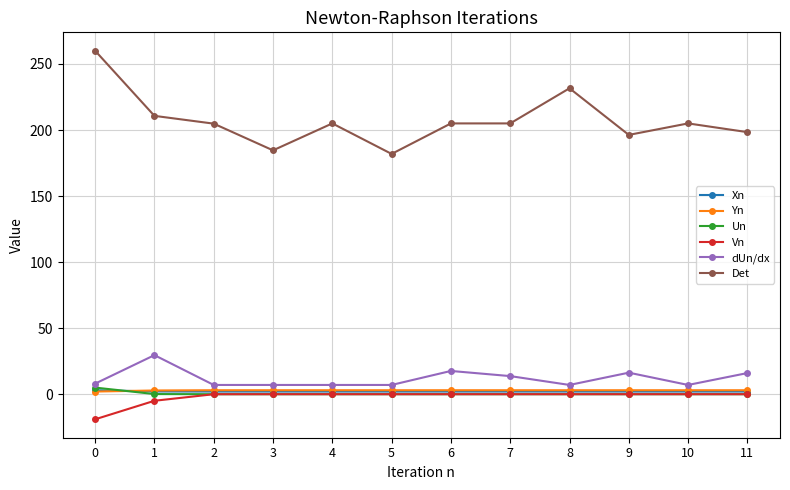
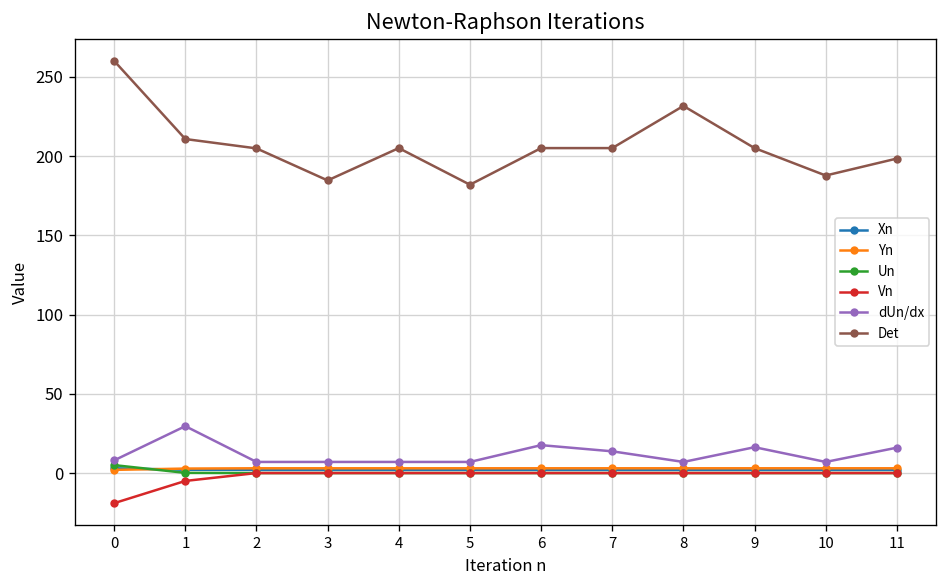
  {
    "Un": {
      "0": 5,
      "1": 0
    },
    "Vn": {
      "0": -19,
      "1": -5
    },
    "dUn/dx": {
      "0": 8,
      "1": 30,
      "2": 7,
      "3": 7,
      "4": 7,
      "5": 7,
      "6": 18,
      "7": 14,
      "8": 7,
      "9": 16,
      "10": 7,
      "11": 16
    },
    "Det": {
      "0": 260,
      "1": 211,
      "2": 205,
      "3": 185,
      "4": 205,
      "5": 182,
      "6": 205,
      "7": 205,
      "8": 232,
-     "9": 196,
-     "10": 205,
+     "9": 205,
+     "10": 188,
      "11": 198
    }
  }
